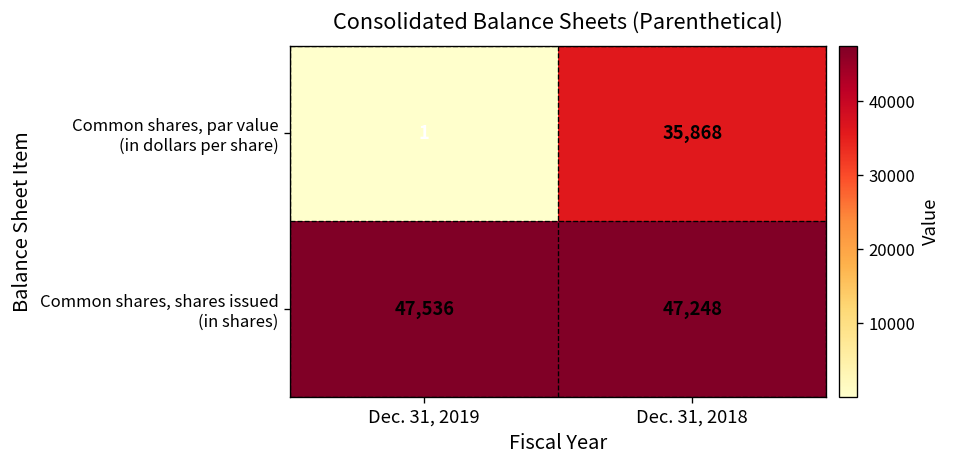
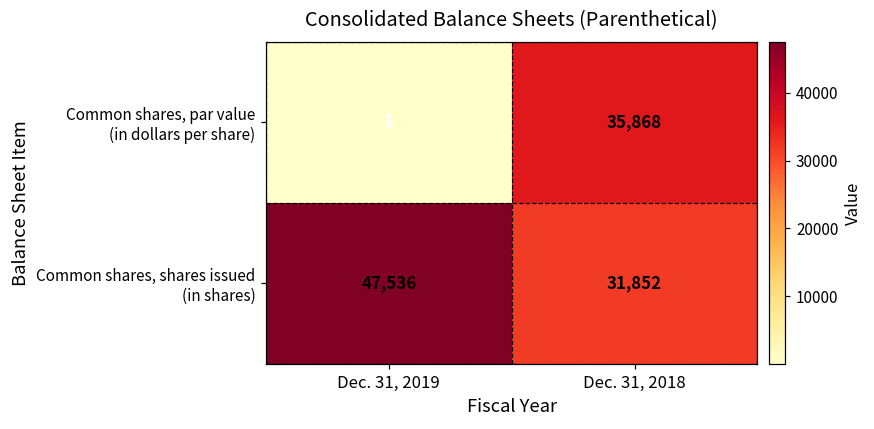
  {
    "Common shares, par value (in dollars per share)": {
      "Dec. 31, 2019": "1",
      "Dec. 31, 2018": "35,868"
    },
    "Common shares, shares issued (in shares)": {
      "Dec. 31, 2019": "47,536",
-     "Dec. 31, 2018": "47,248"
+     "Dec. 31, 2018": "31,852"
    }
  }
